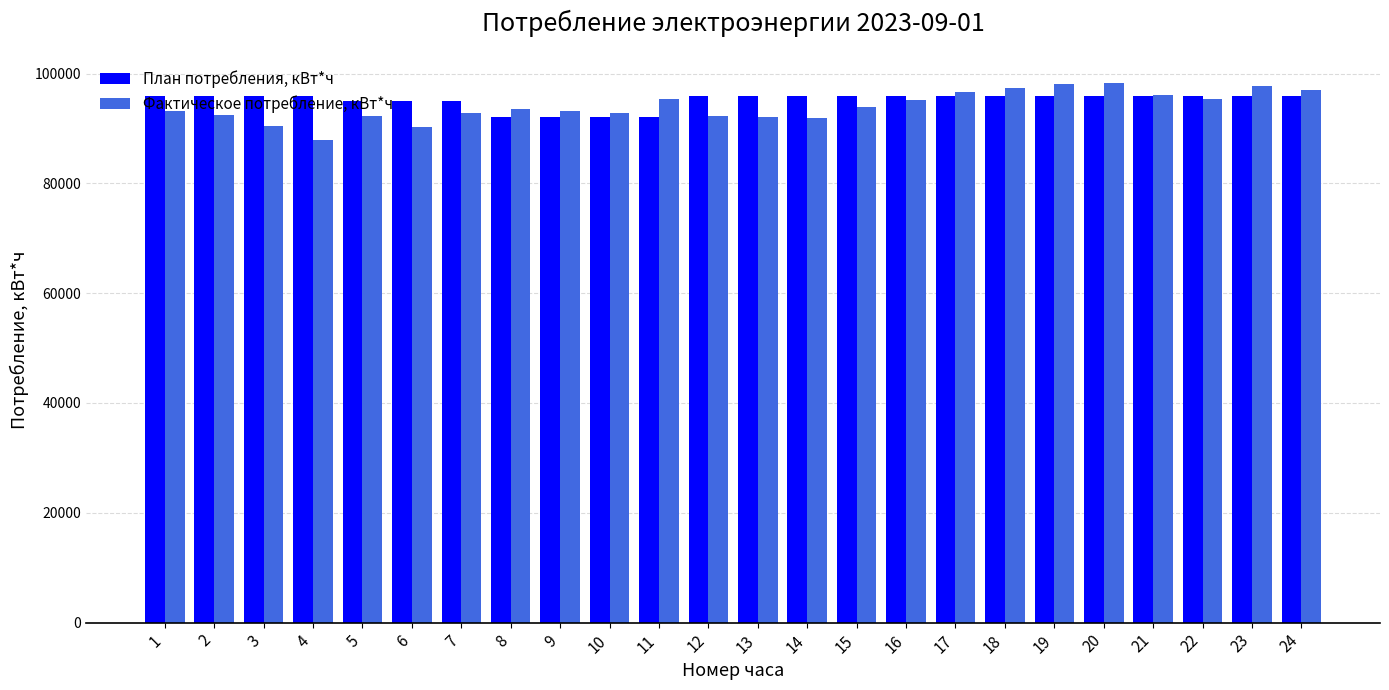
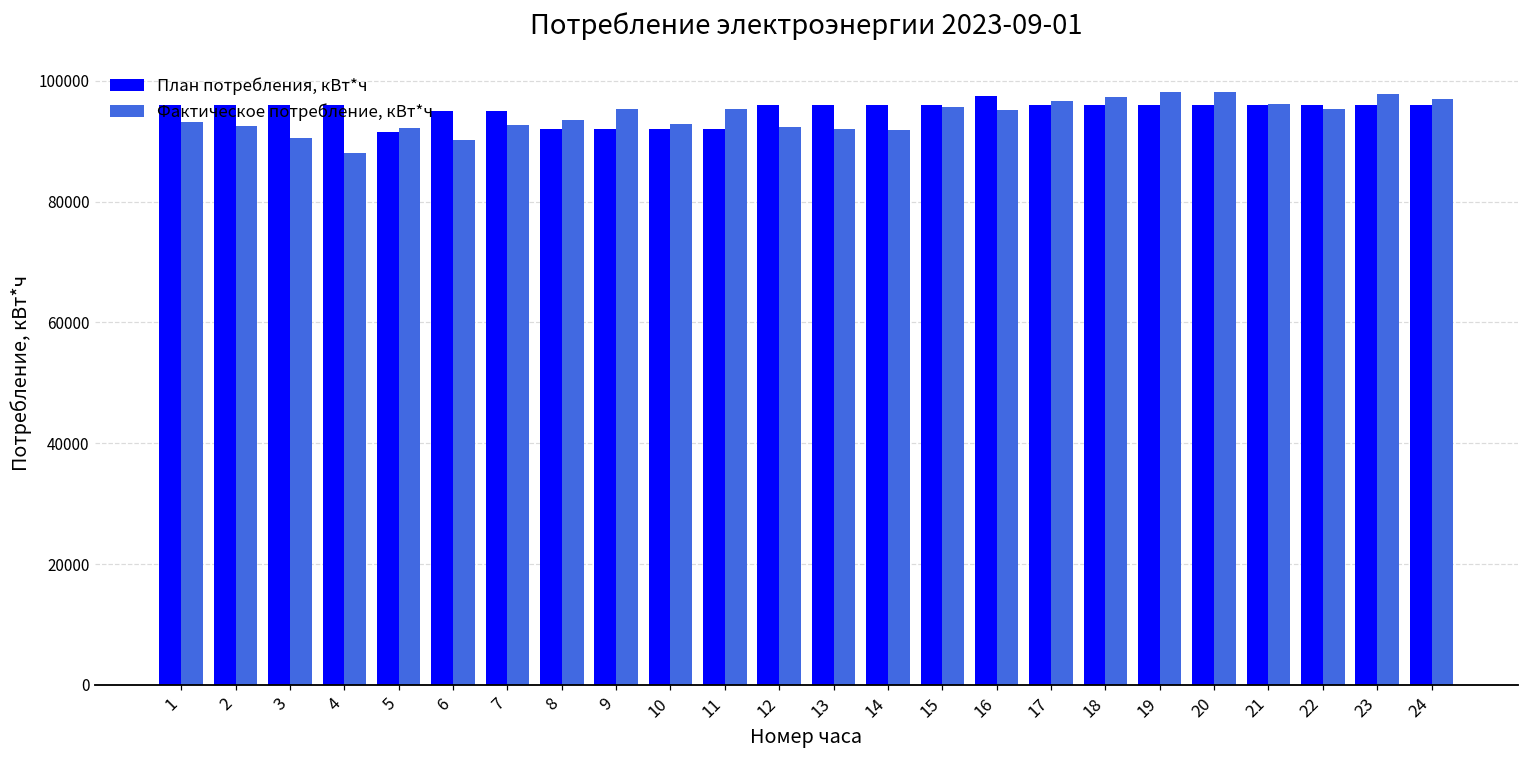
  {
    "План потребления, кВт*ч": {
      "1": 96000,
      "2": 96000,
      "3": 96000,
      "4": 96000,
-     "5": 95000,
+     "5": 91000,
      "6": 95000,
      "7": 95000,
      "8": 92000,
      "9": 92000,
      "10": 92000,
      "11": 92000,
      "12": 96000,
      "13": 96000,
      "14": 96000,
      "15": 96000,
-     "16": 96000,
+     "16": 98000,
      "17": 96000,
      "18": 96000,
      "19": 96000,
      "20": 96000,
      "21": 96000,
      "22": 96000,
      "23": 96000,
      "24": 96000
    },
    "Фактическое потребление, кВт*ч": {
      "1": 93000,
      "2": 93000,
      "3": 91000,
      "4": 88000,
      "5": 92000,
      "6": 90000,
      "7": 93000,
      "8": 94000,
-     "9": 93000,
+     "9": 95000,
      "10": 93000,
      "11": 95000,
      "12": 92000,
      "13": 92000,
      "14": 92000,
-     "15": 94000,
+     "15": 96000,
      "16": 95000,
      "17": 97000,
      "18": 97000,
      "19": 98000,
      "20": 98000,
      "21": 96000,
      "22": 95000,
      "23": 98000,
      "24": 97000
    }
  }
